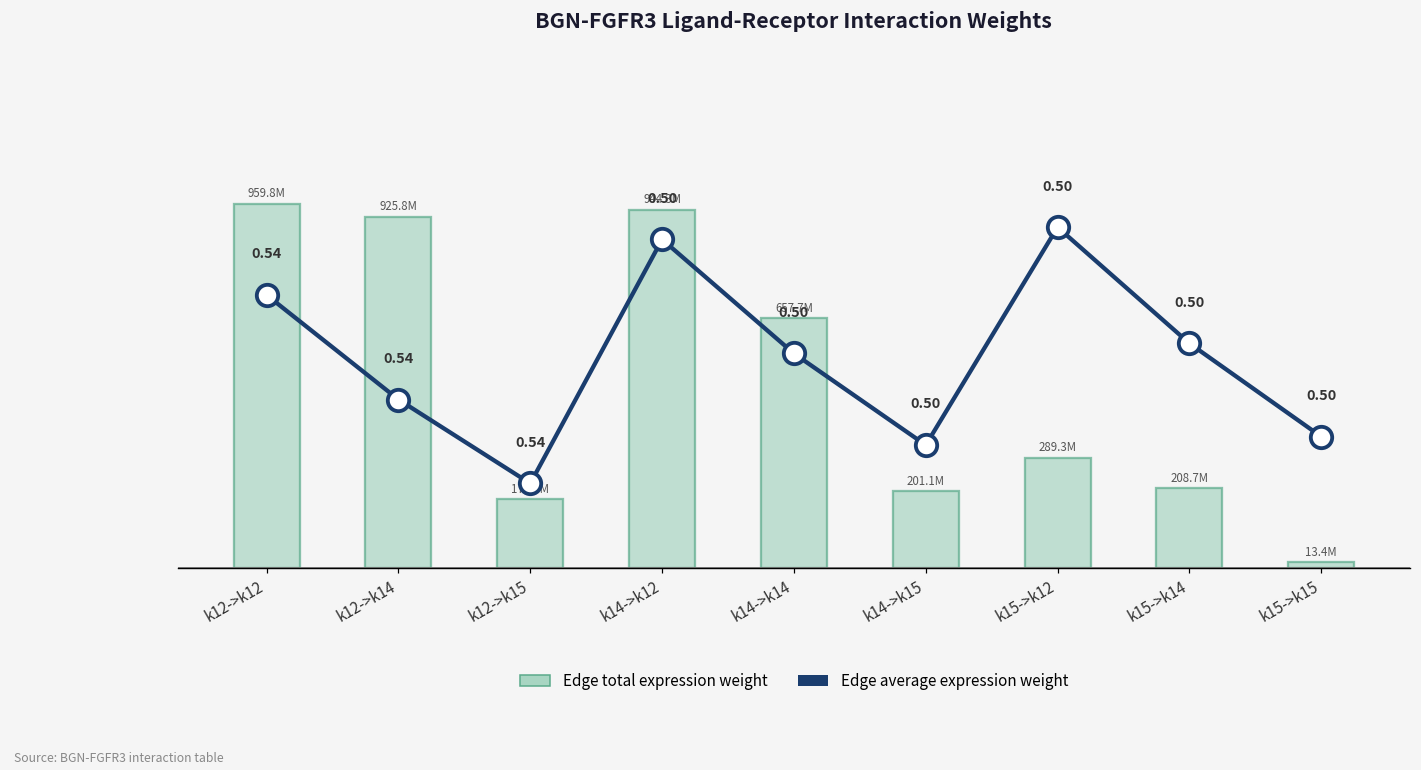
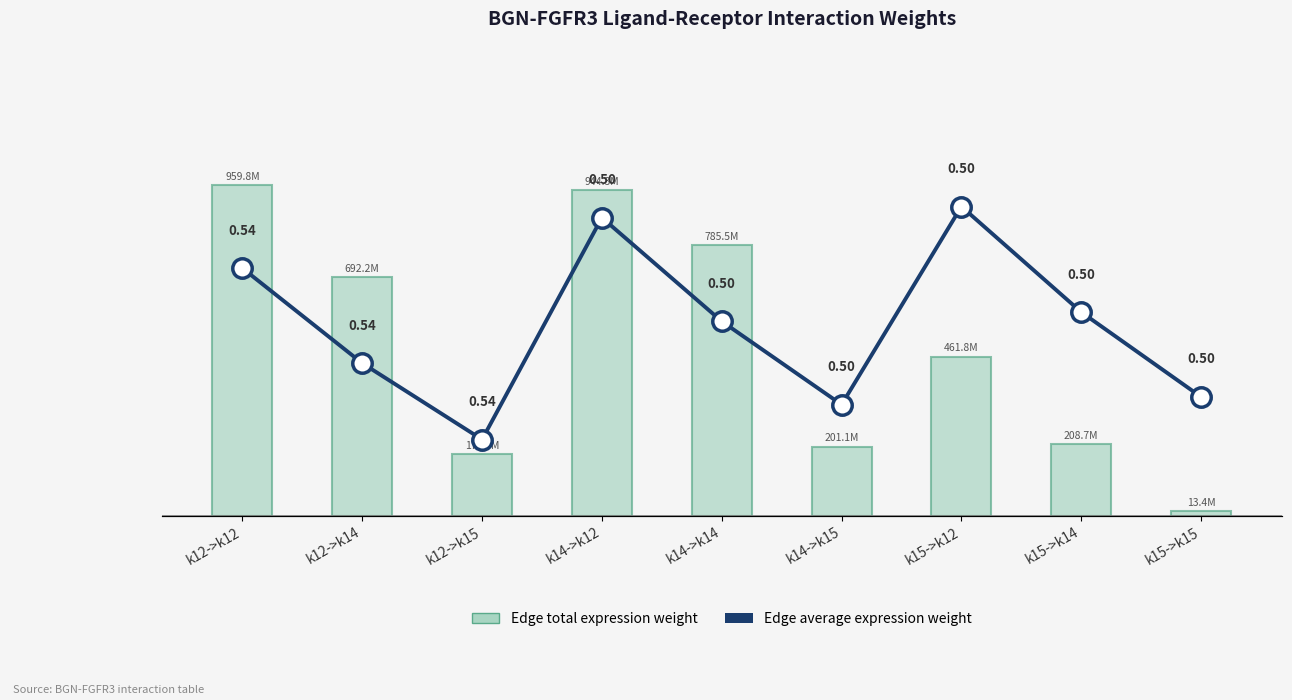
  {
    "Edge total expression weight": {
      "k12->k12": "959.8M",
-     "k12->k14": "925.8M",
-     "k14->k14": "657.7M",
+     "k12->k14": "692.2M",
+     "k14->k14": "785.5M",
      "k14->k15": "201.1M",
-     "k15->k12": "289.3M",
+     "k15->k12": "461.8M",
      "k15->k14": "208.7M",
      "k15->k15": "13.4M"
    }
  }
